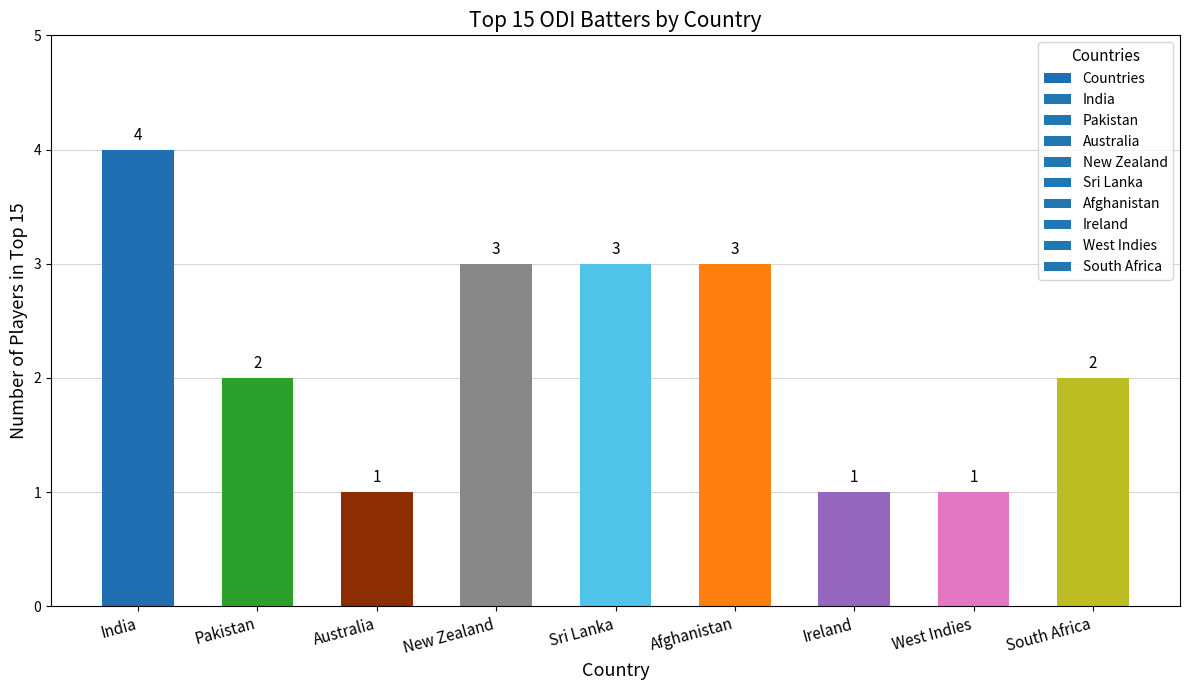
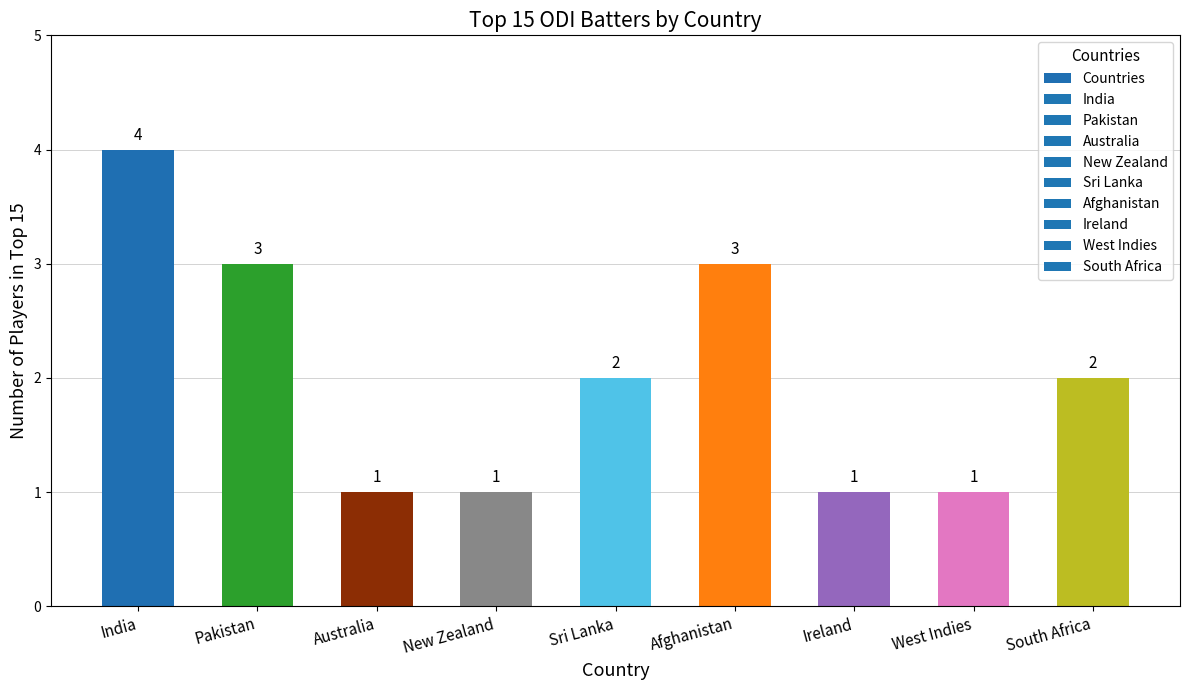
  {
    "India": 4,
-   "Pakistan": 2,
+   "Pakistan": 3,
    "Australia": 1,
-   "New Zealand": 3,
-   "Sri Lanka": 3,
+   "New Zealand": 1,
+   "Sri Lanka": 2,
    "Afghanistan": 3,
    "Ireland": 1,
    "West Indies": 1,
    "South Africa": 2
  }
